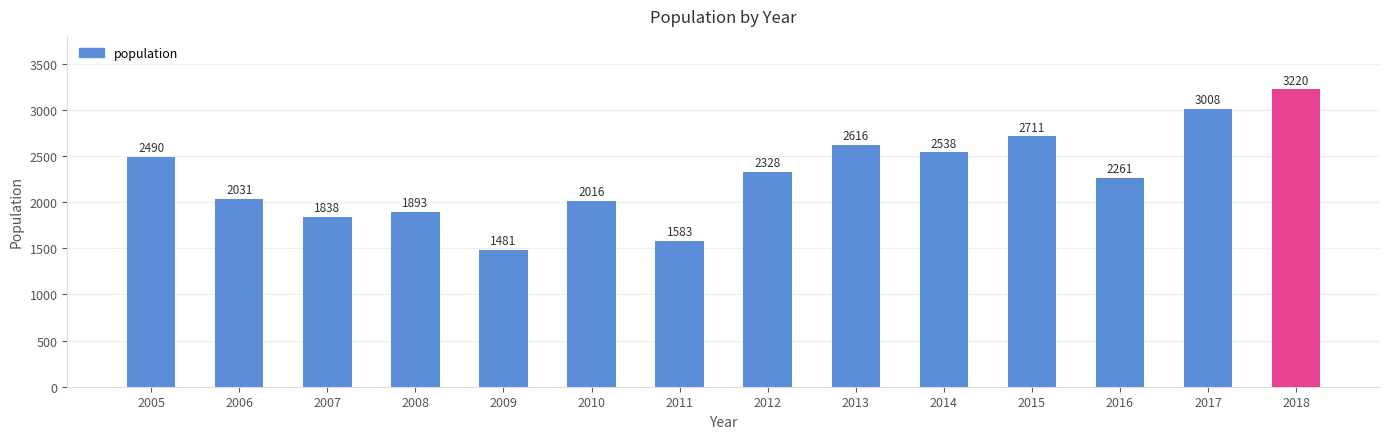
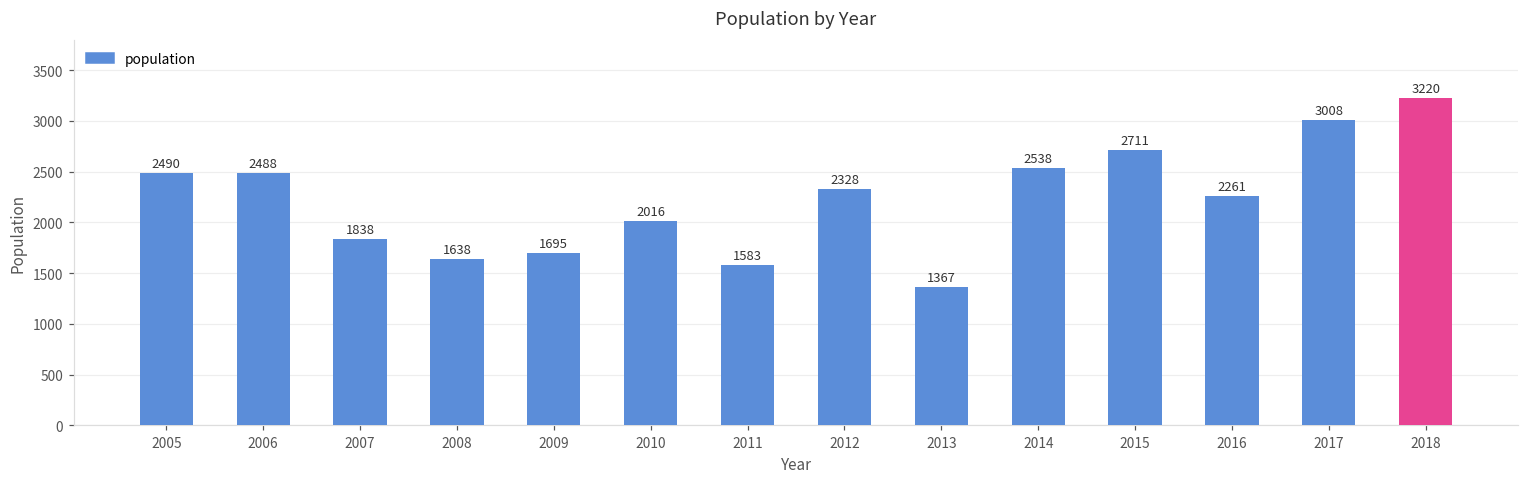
  {
    "2005": 2490,
-   "2006": 2031,
+   "2006": 2488,
    "2007": 1838,
-   "2008": 1893,
-   "2009": 1481,
+   "2008": 1638,
+   "2009": 1695,
    "2010": 2016,
    "2011": 1583,
    "2012": 2328,
-   "2013": 2616,
+   "2013": 1367,
    "2014": 2538,
    "2015": 2711,
    "2016": 2261,
    "2017": 3008,
    "2018": 3220
  }
